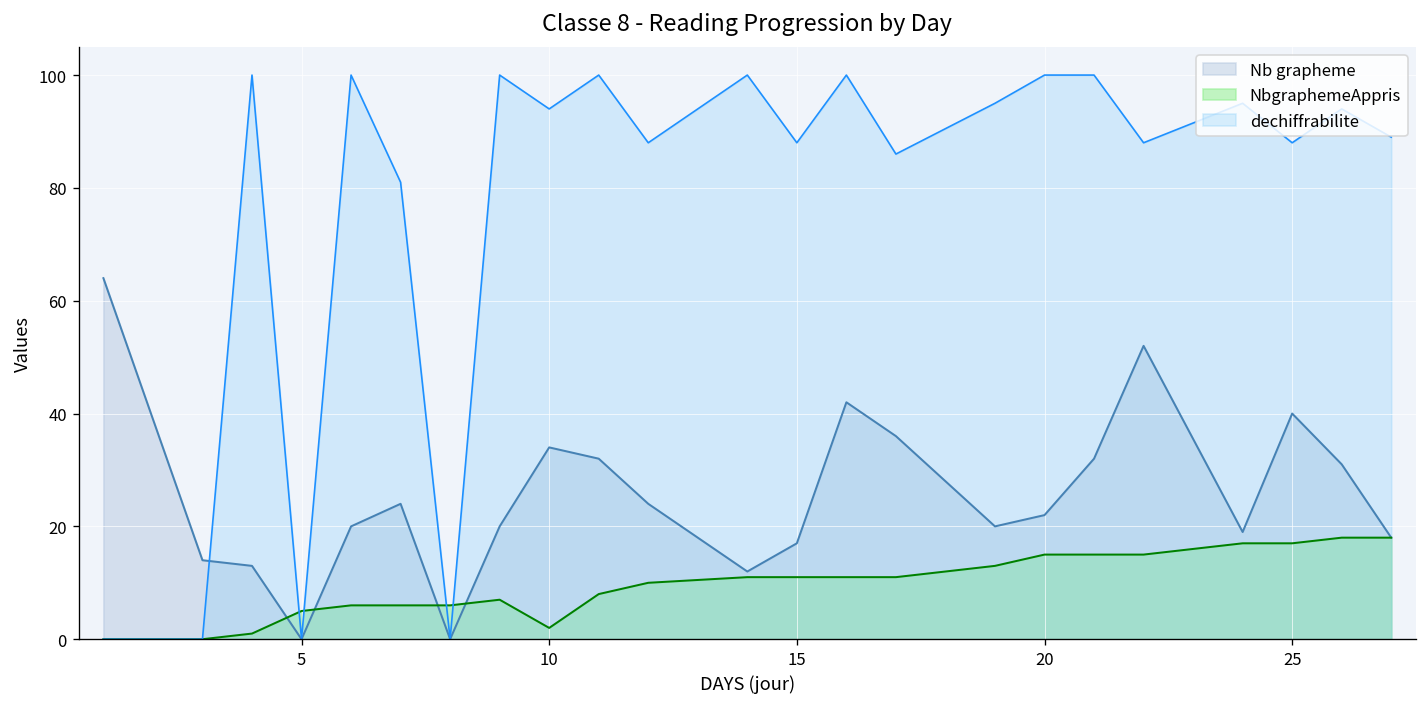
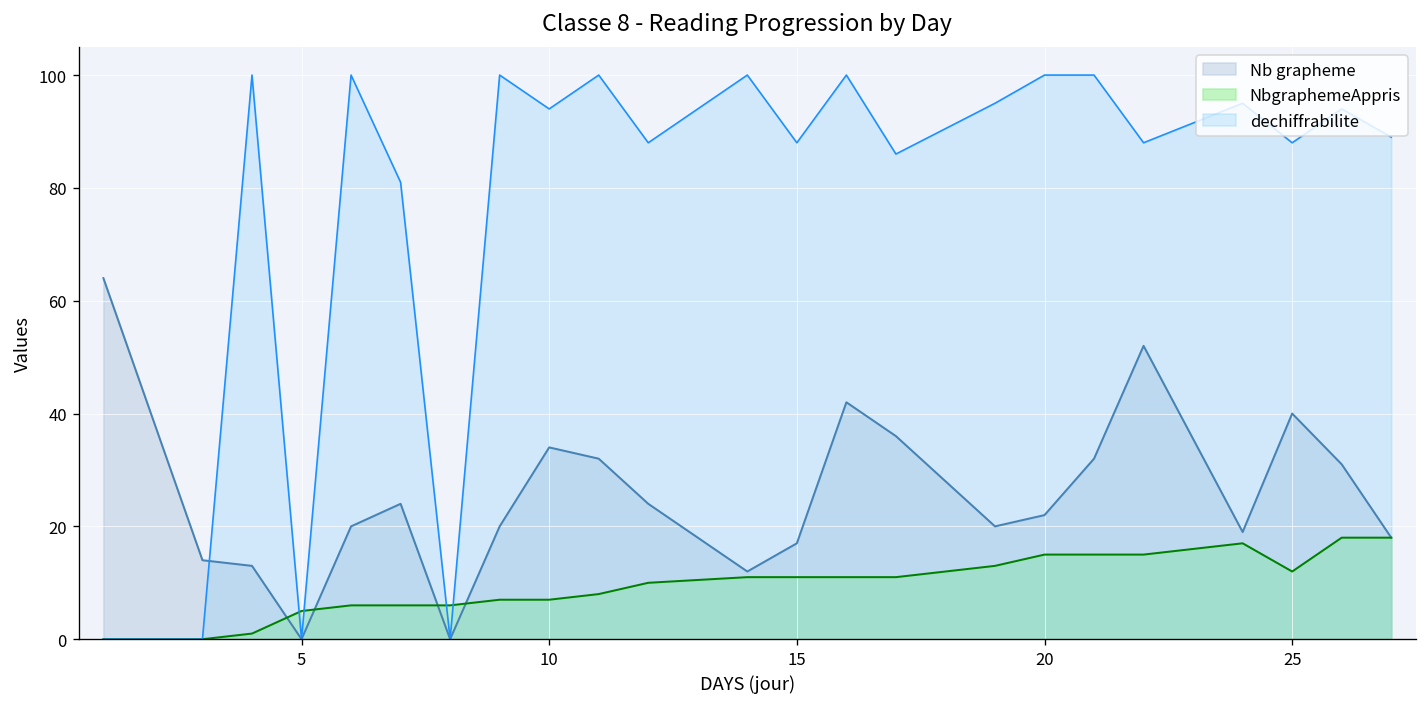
  {
    "NbgraphemeAppris": {
      "5": 5,
-     "10": 2,
+     "10": 7,
      "15": 11,
      "20": 15,
-     "25": 17
+     "25": 12
    }
  }
